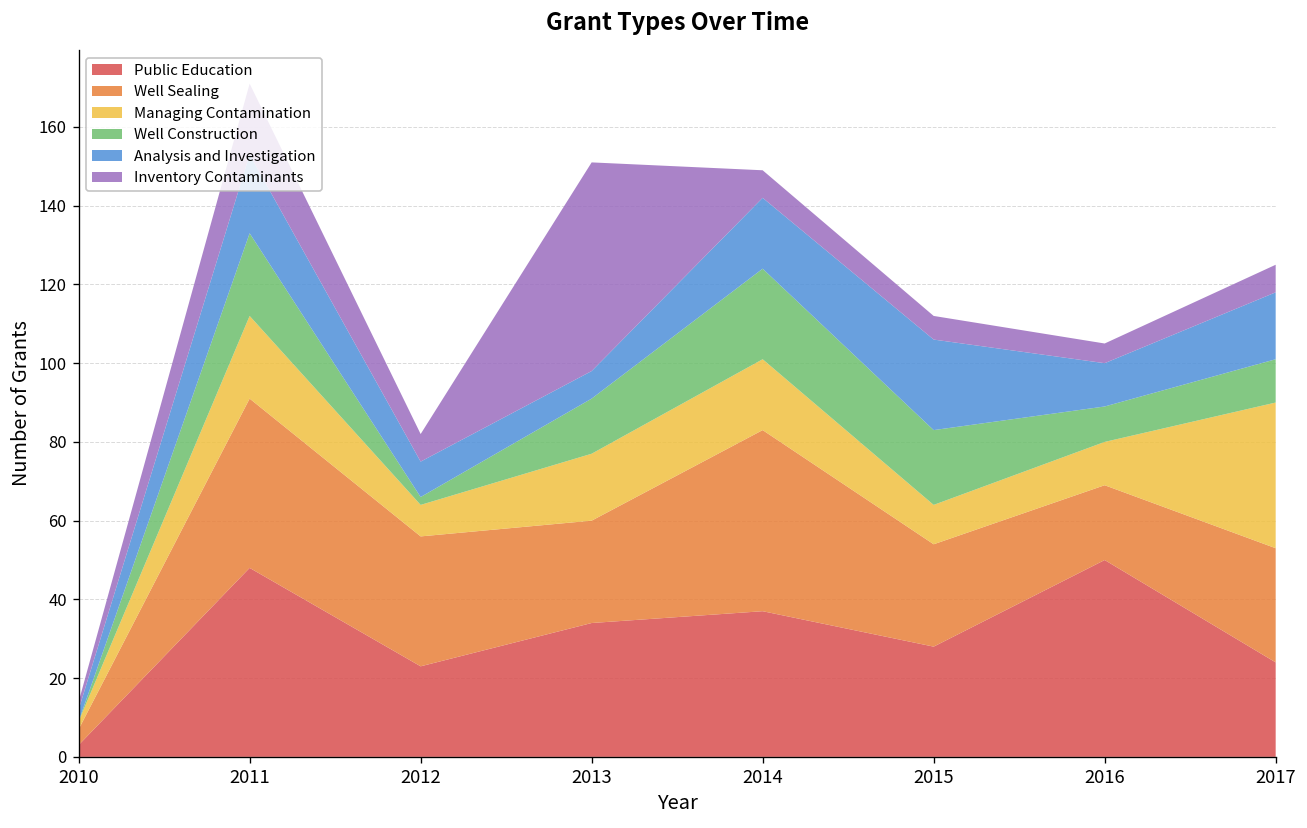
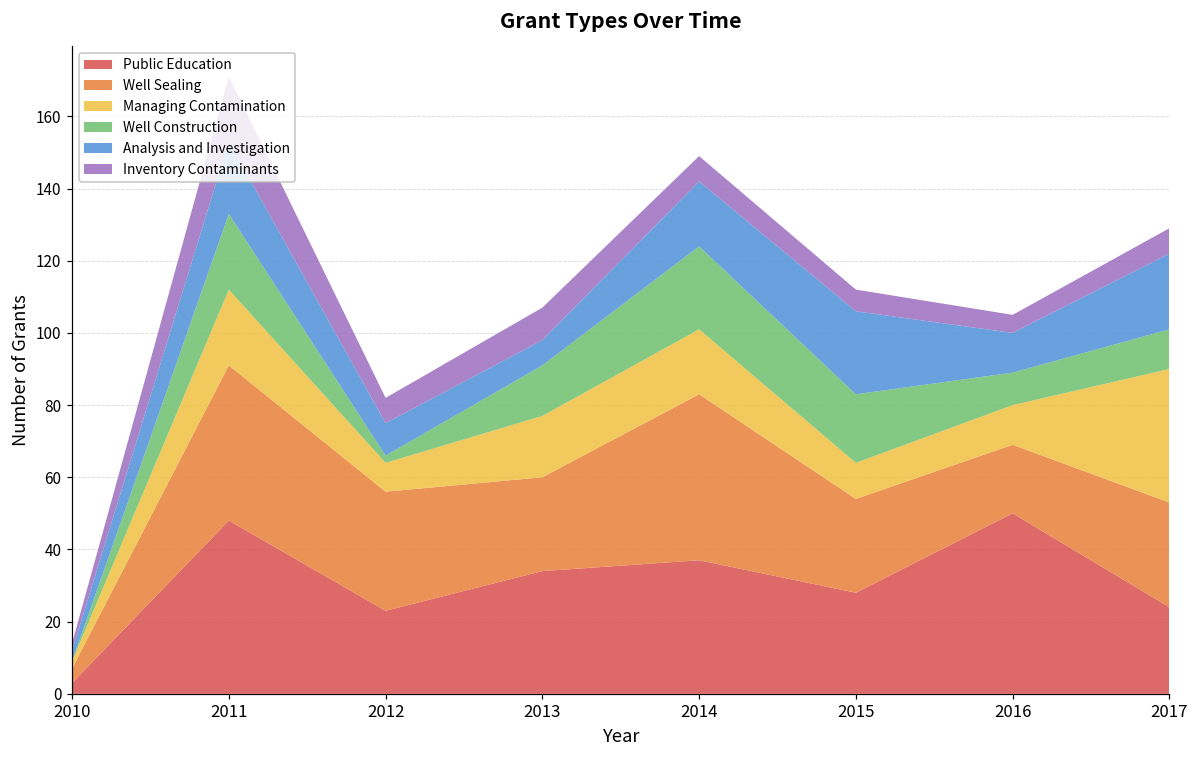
  {
    "Managing Contamination": {
      "2011": 21,
      "2012": 8,
      "2013": 17,
      "2014": 18,
      "2015": 10,
      "2016": 11,
      "2017": 37
    },
    "Well Construction": {
      "2011": 21,
      "2012": 2,
      "2013": 14,
      "2014": 23,
      "2015": 19,
      "2016": 9,
      "2017": 11
    },
    "Analysis and Investigation": {
      "2010": 3,
      "2012": 9,
      "2013": 7,
      "2014": 18,
      "2015": 23,
      "2016": 11,
-     "2017": 17
+     "2017": 21
    },
    "Inventory Contaminants": {
      "2010": 2,
      "2012": 7,
-     "2013": 53,
+     "2013": 9,
      "2014": 7,
      "2015": 6,
      "2016": 5,
      "2017": 7
    }
  }
